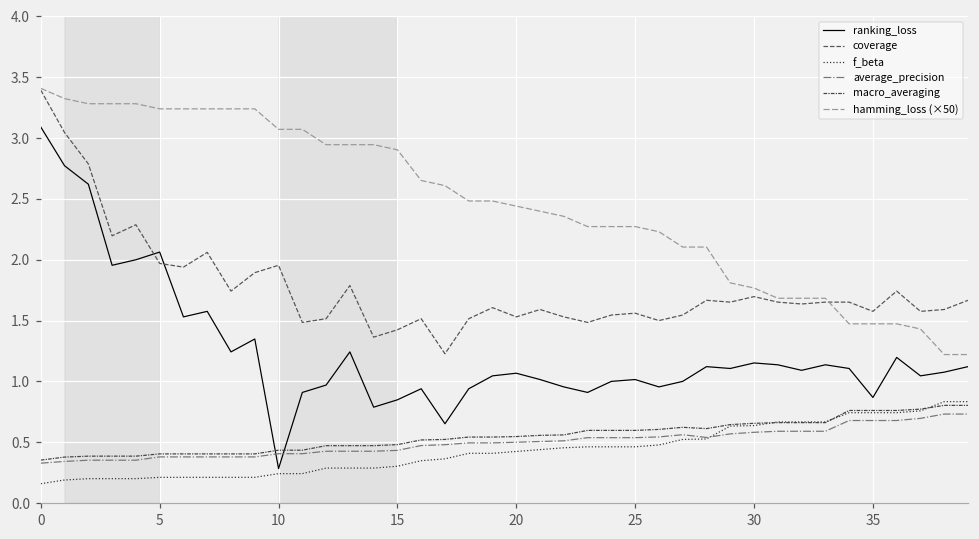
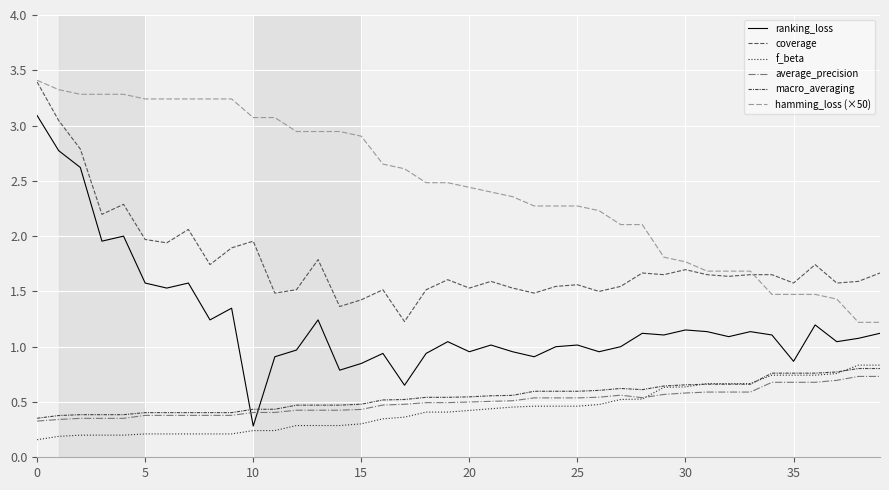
  {
    "ranking_loss": {
      "0": 3.09,
-     "5": 2.06,
+     "5": 1.58,
      "10": 0.28,
      "15": 0.85,
-     "20": 1.07,
+     "20": 0.95,
      "25": 1.02,
      "30": 1.15,
      "35": 0.87
    }
  }
